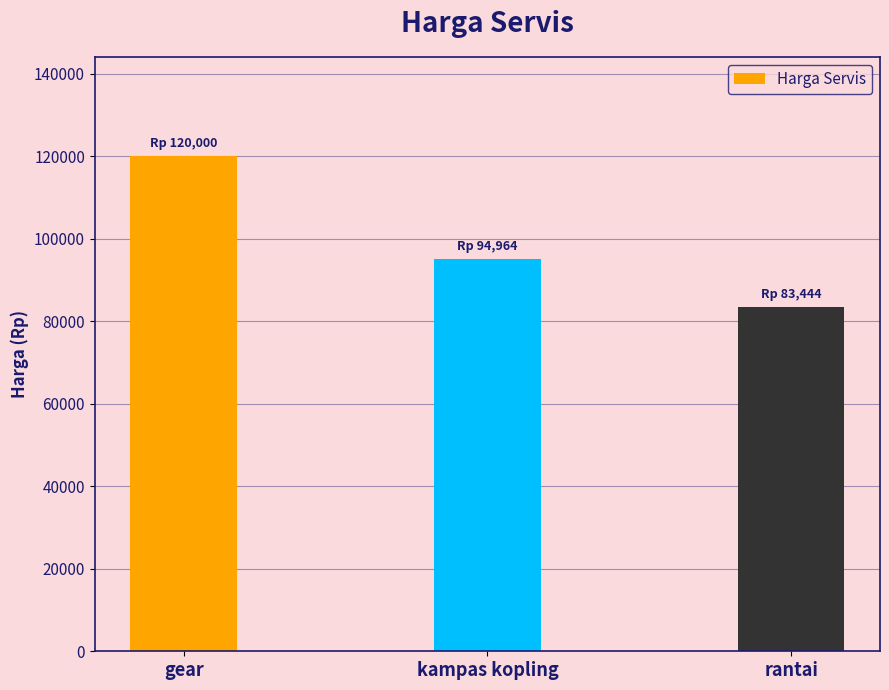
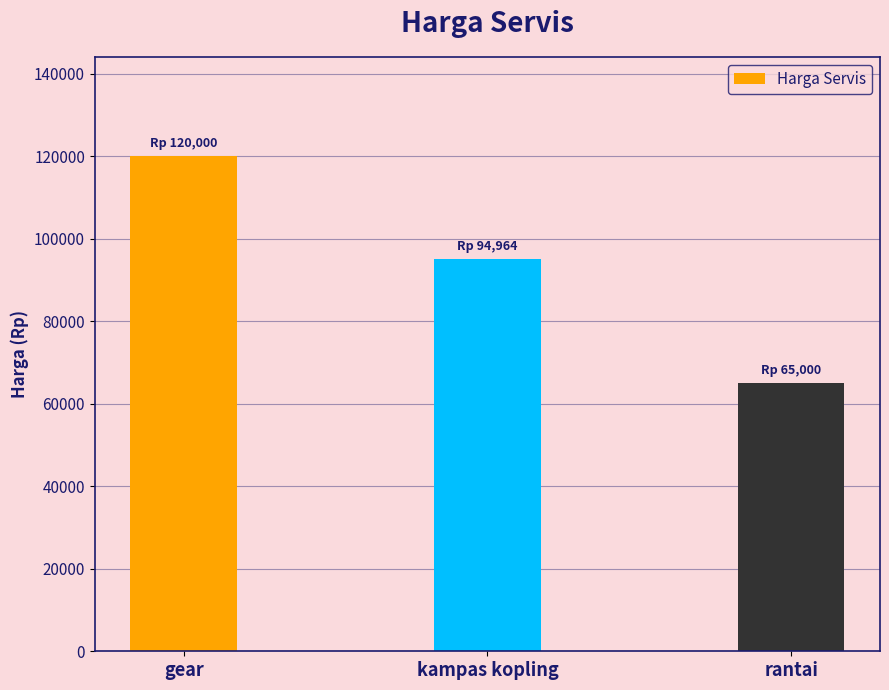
  {
    "gear": "120,000",
    "kampas kopling": "94,964",
-   "rantai": "83,444"
+   "rantai": "65,000"
  }
